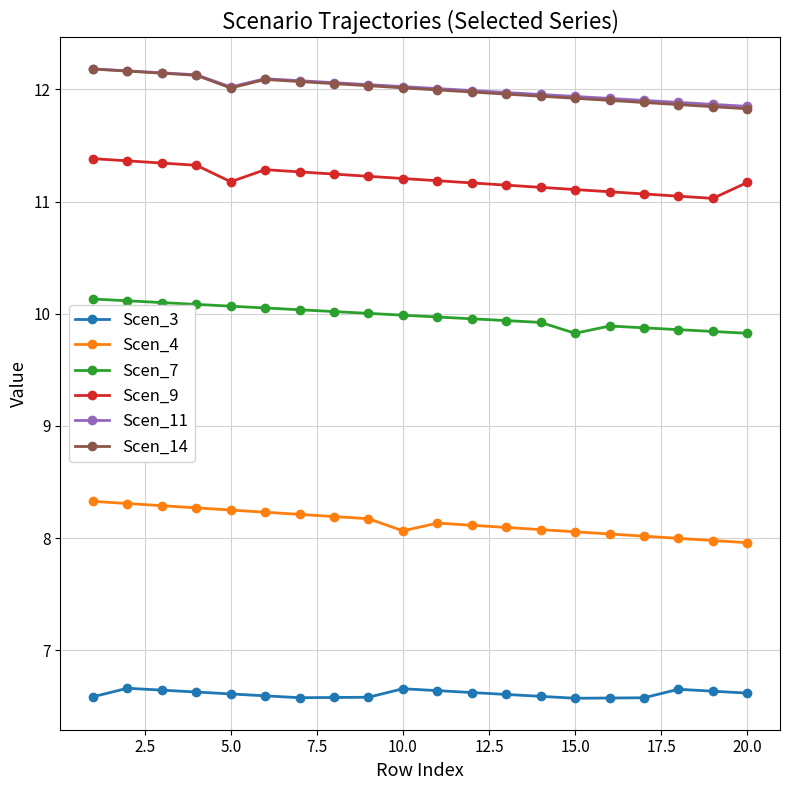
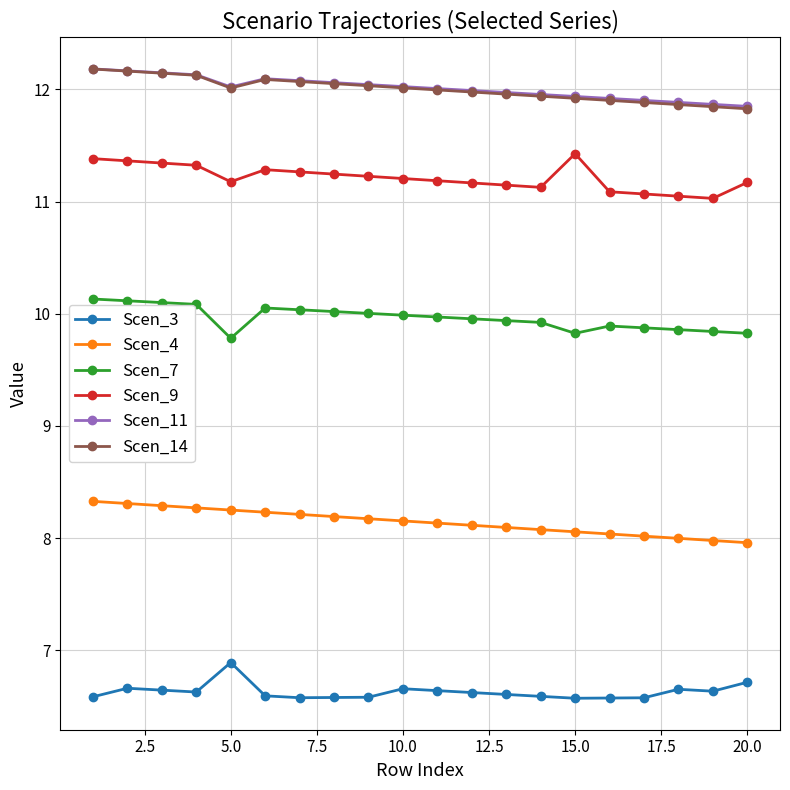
  {
    "Scen_3": {
-     "5.0": 6.61,
+     "5.0": 6.89,
      "10.0": 6.66,
      "15.0": 6.57,
-     "20.0": 6.62
+     "20.0": 6.72
    },
    "Scen_4": {
      "5.0": 8.25,
-     "10.0": 8.07,
+     "10.0": 8.15,
      "15.0": 8.06,
      "20.0": 7.96
    },
    "Scen_7": {
-     "5.0": 10.07,
+     "5.0": 9.78,
      "10.0": 9.99,
      "15.0": 9.83,
      "20.0": 9.83
    },
    "Scen_9": {
      "5.0": 11.18,
      "10.0": 11.21,
-     "15.0": 11.11,
+     "15.0": 11.43,
      "20.0": 11.17
    }
  }
